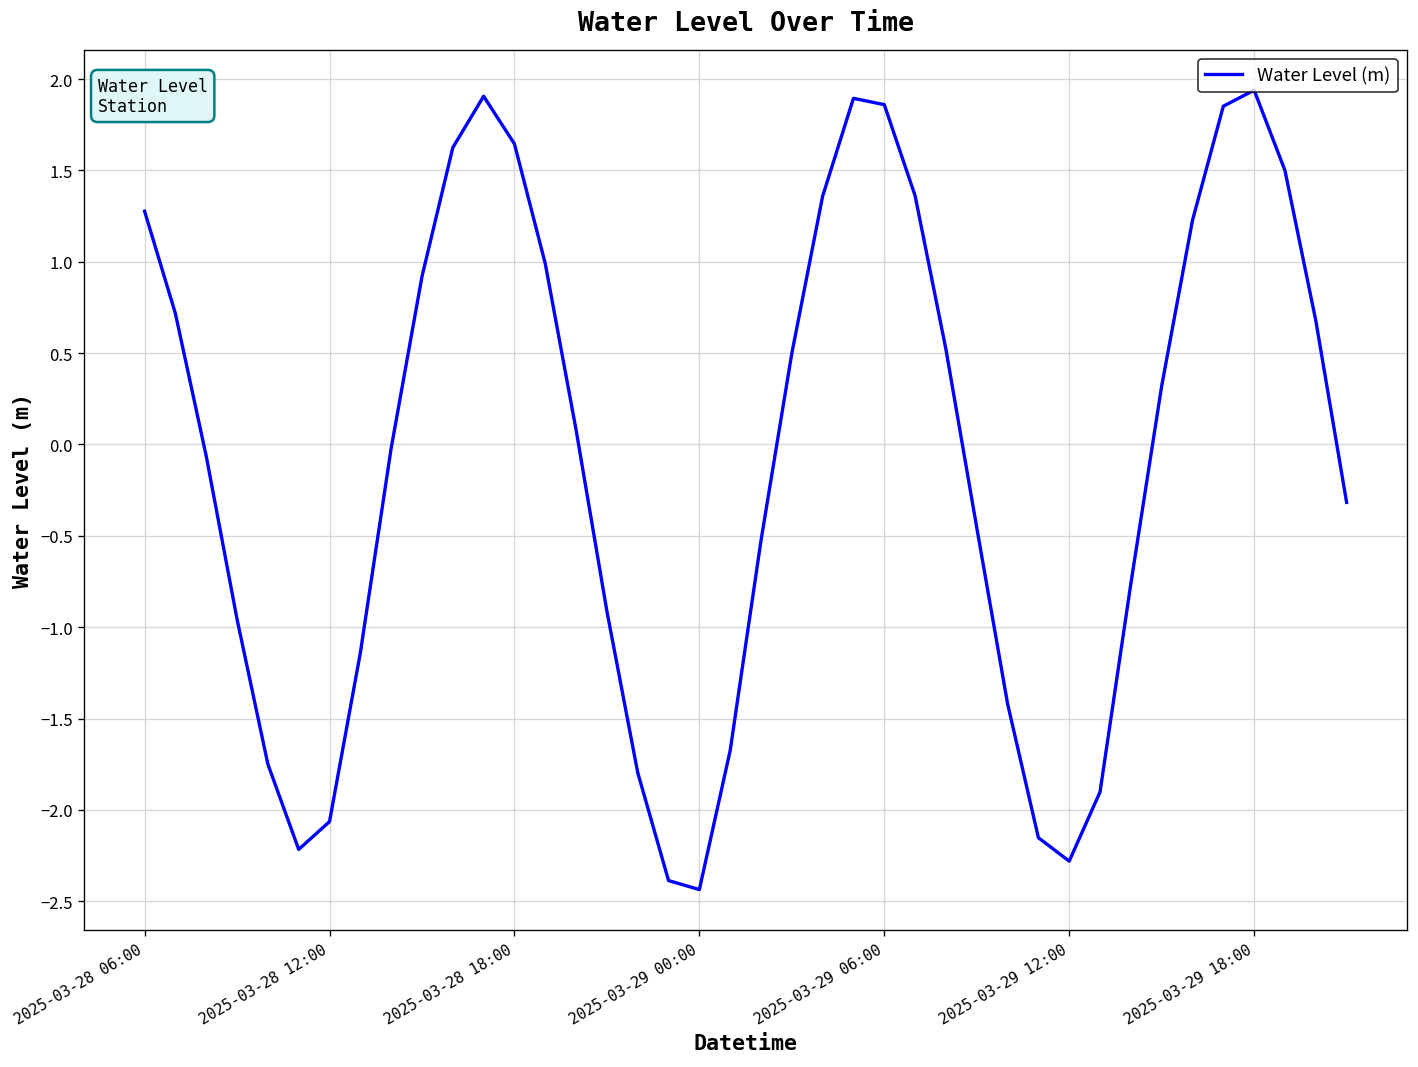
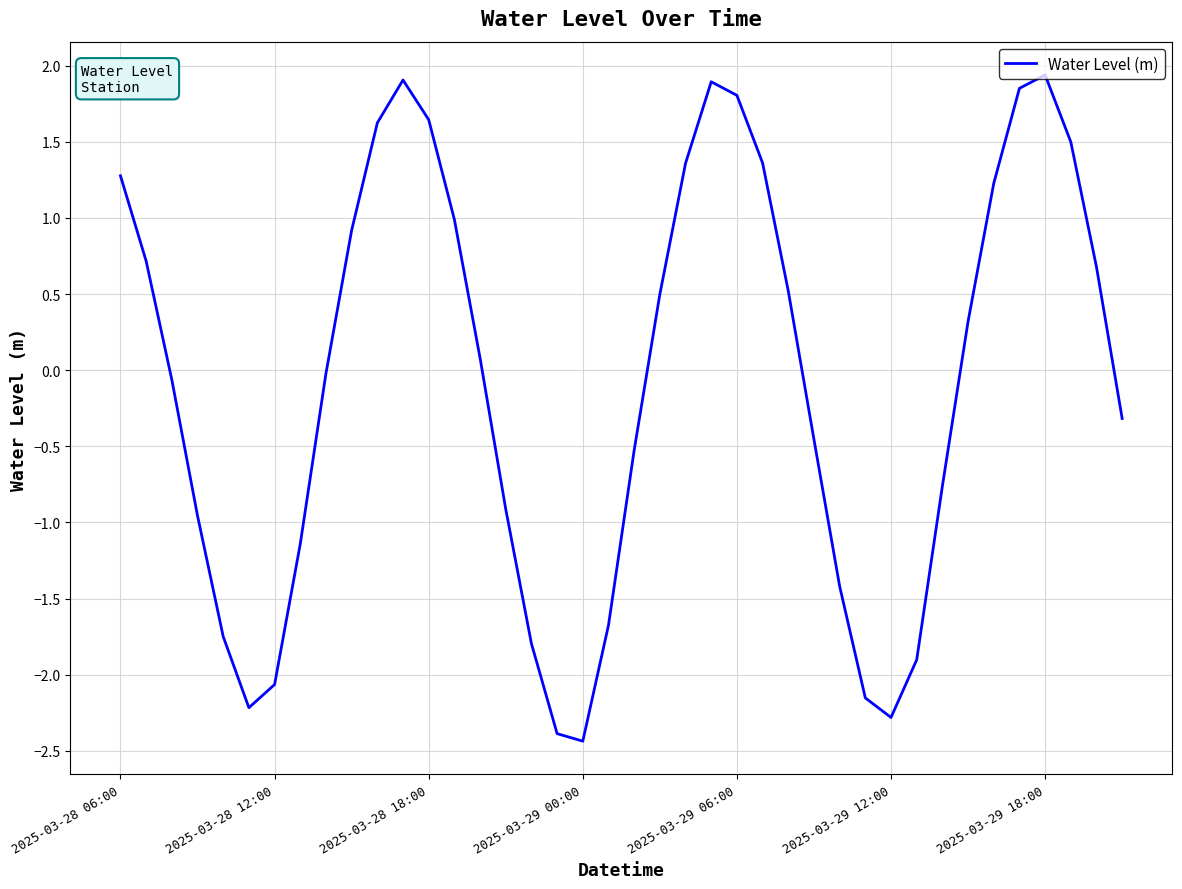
  {
    "2025-03-28 06:00": 1.28,
    "2025-03-28 12:00": -2.06,
    "2025-03-28 18:00": 1.65,
    "2025-03-29 00:00": -2.44,
-   "2025-03-29 06:00": 1.86,
+   "2025-03-29 06:00": 1.81,
    "2025-03-29 12:00": -2.28
  }
